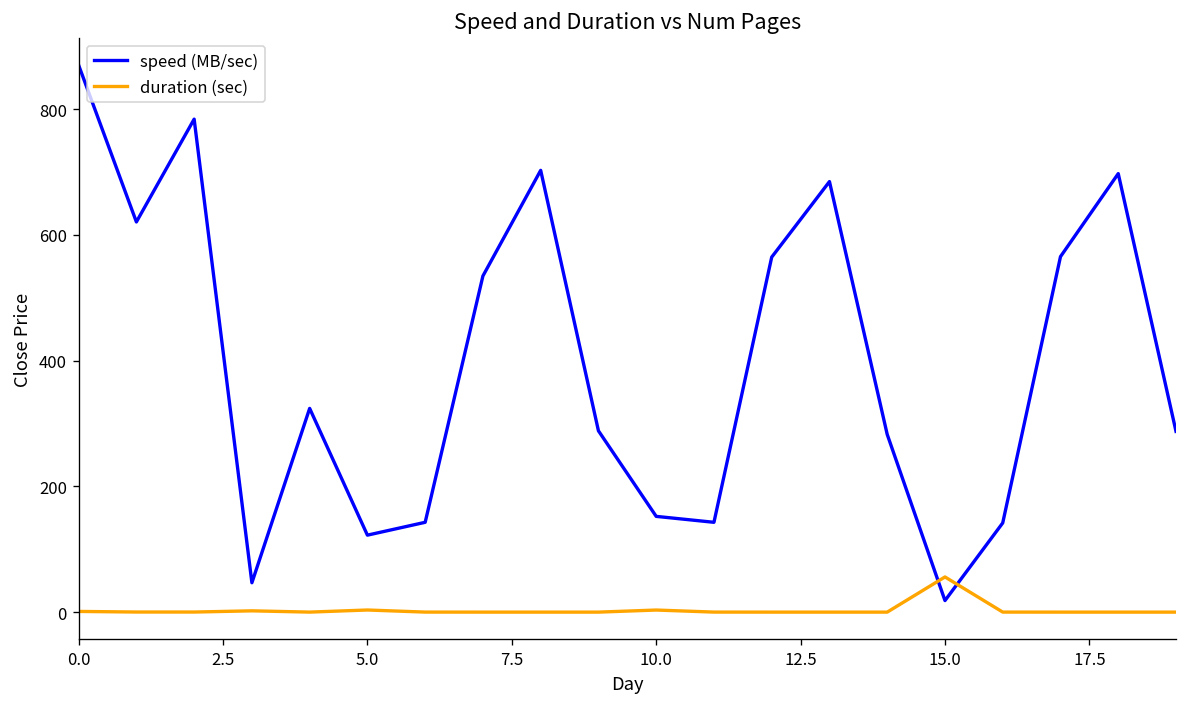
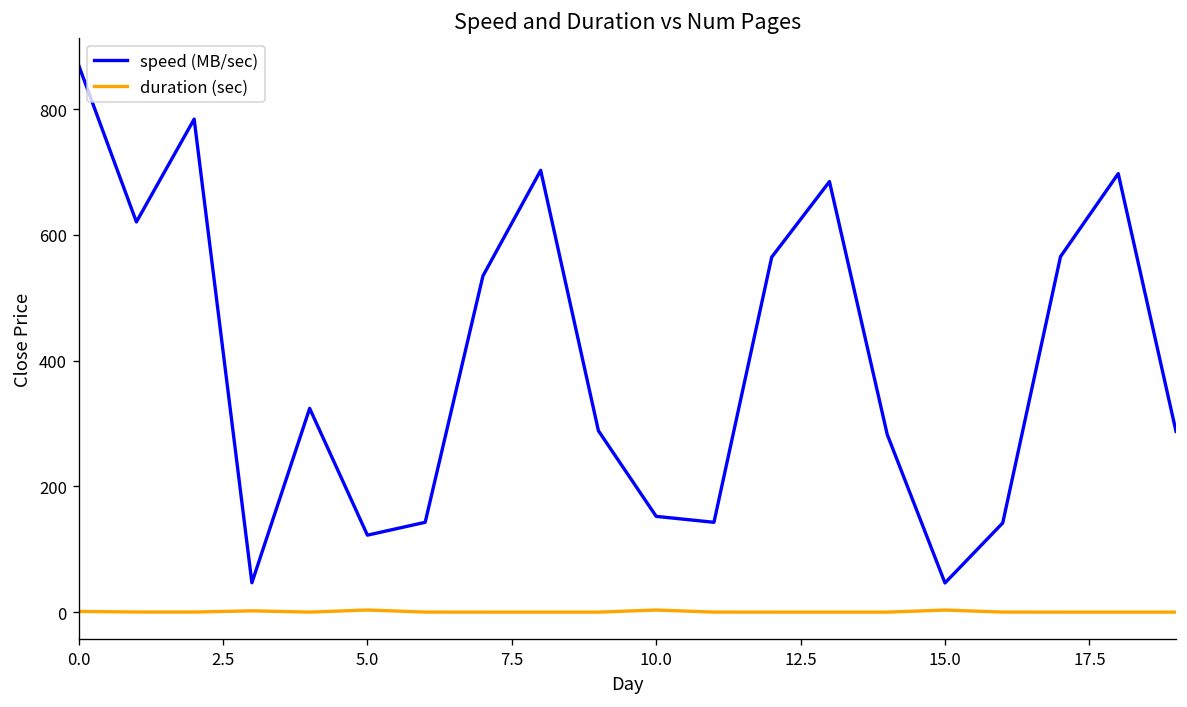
  {
    "speed (MB/sec)": {
      "0.0": 870,
      "5.0": 120,
      "10.0": 150,
-     "15.0": 20
+     "15.0": 50
    },
    "duration (sec)": {
      "0.0": 0,
      "5.0": 0,
      "10.0": 0,
-     "15.0": 60
+     "15.0": 0
    }
  }
